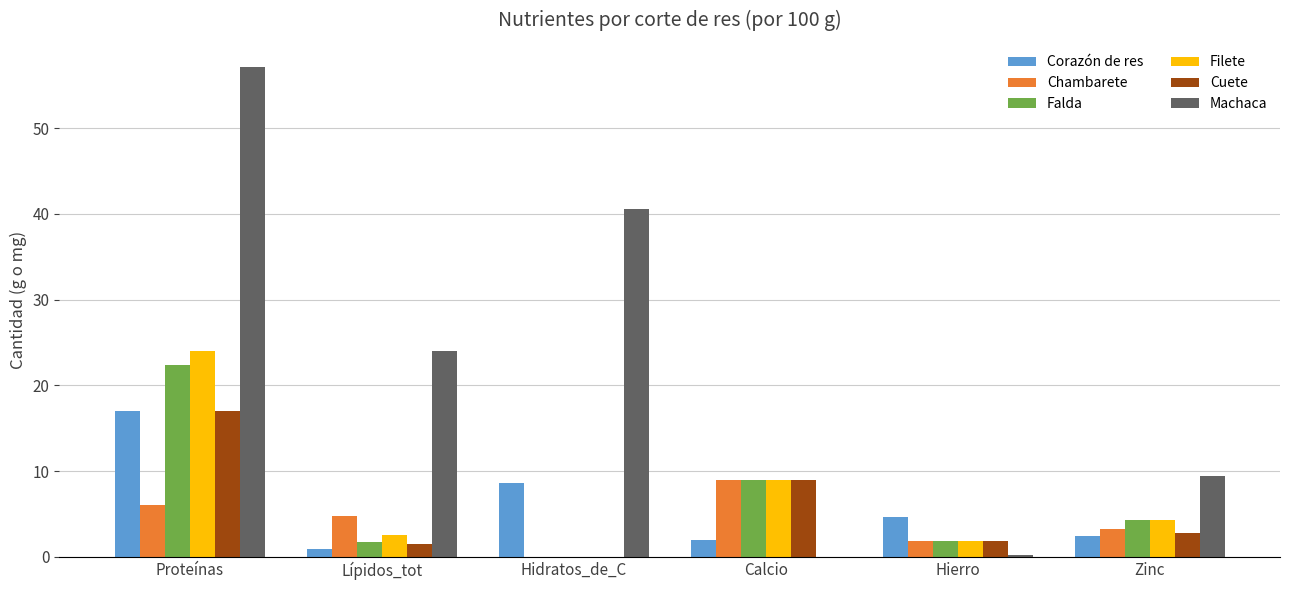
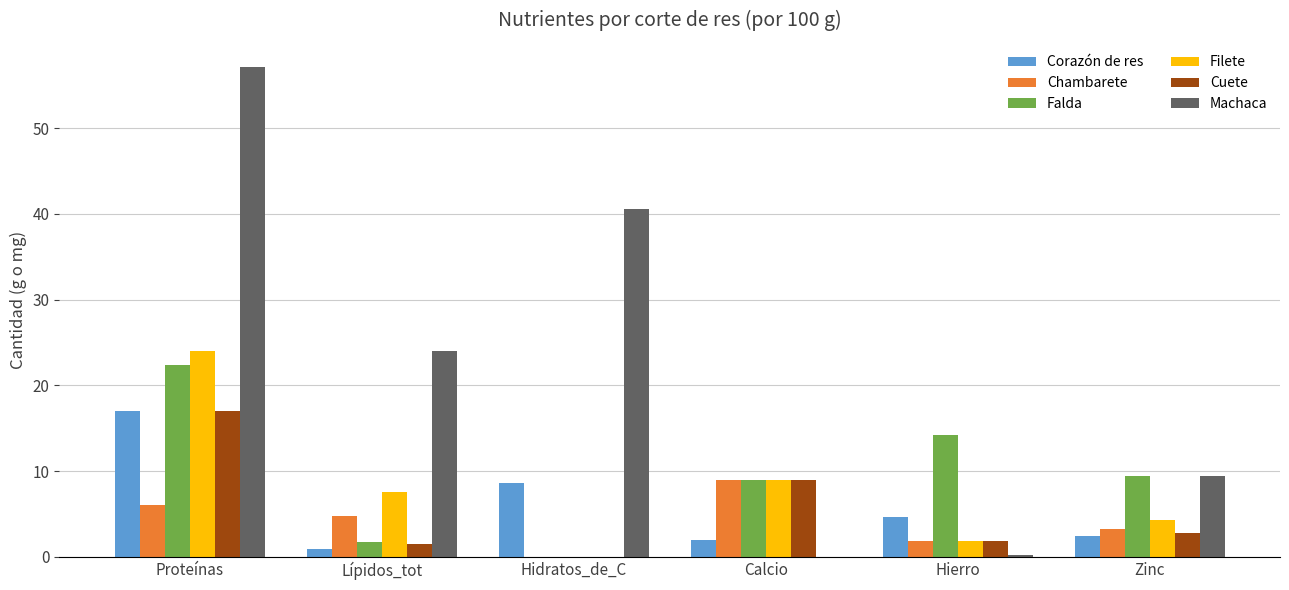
  {
    "Corazón de res": {
      "Proteínas": 17,
      "Lípidos_tot": 1,
      "Hidratos_de_C": 9,
      "Calcio": 2,
      "Hierro": 5,
      "Zinc": 2
    },
    "Chambarete": {
      "Proteínas": 6,
      "Lípidos_tot": 5,
      "Hidratos_de_C": 0,
      "Calcio": 9,
      "Hierro": 2,
      "Zinc": 3
    },
    "Falda": {
      "Proteínas": 22,
      "Lípidos_tot": 2,
      "Hidratos_de_C": 0,
      "Calcio": 9,
-     "Hierro": 2,
-     "Zinc": 4
+     "Hierro": 14,
+     "Zinc": 9
    },
    "Filete": {
      "Proteínas": 24,
-     "Lípidos_tot": 3,
+     "Lípidos_tot": 8,
      "Hidratos_de_C": 0,
      "Calcio": 9,
      "Hierro": 2,
      "Zinc": 4
    },
    "Cuete": {
      "Proteínas": 17,
      "Lípidos_tot": 2,
      "Hidratos_de_C": 0,
      "Calcio": 9,
      "Hierro": 2,
      "Zinc": 3
    },
    "Machaca": {
      "Proteínas": 57,
      "Lípidos_tot": 24,
      "Hidratos_de_C": 41,
      "Calcio": 0,
      "Zinc": 9
    }
  }
